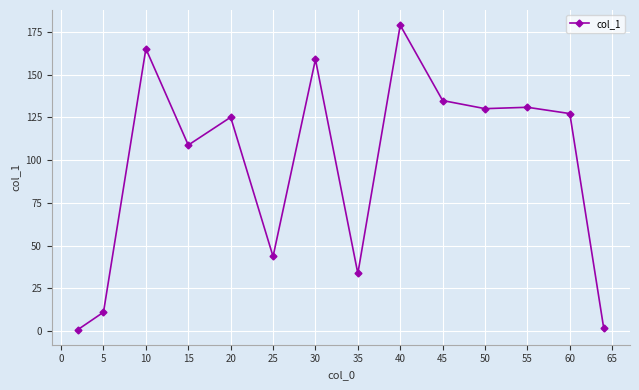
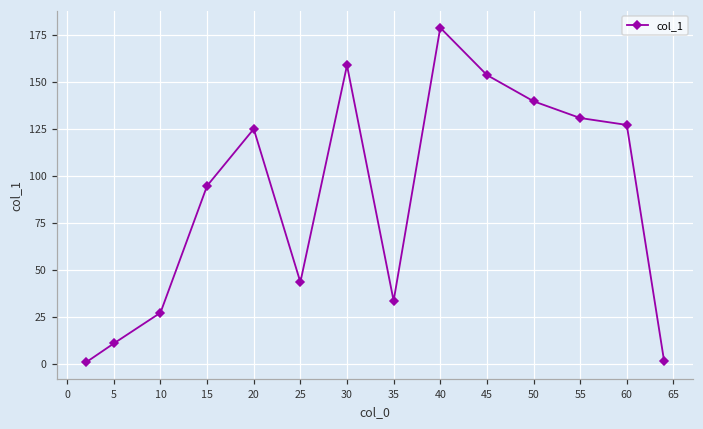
  {
    "5": 11,
-   "10": 165,
-   "15": 109,
+   "10": 27,
+   "15": 95,
    "20": 125,
    "25": 44,
    "30": 159,
    "35": 34,
    "40": 179,
-   "45": 135,
-   "50": 130,
+   "45": 154,
+   "50": 140,
    "55": 131,
    "60": 127
  }
